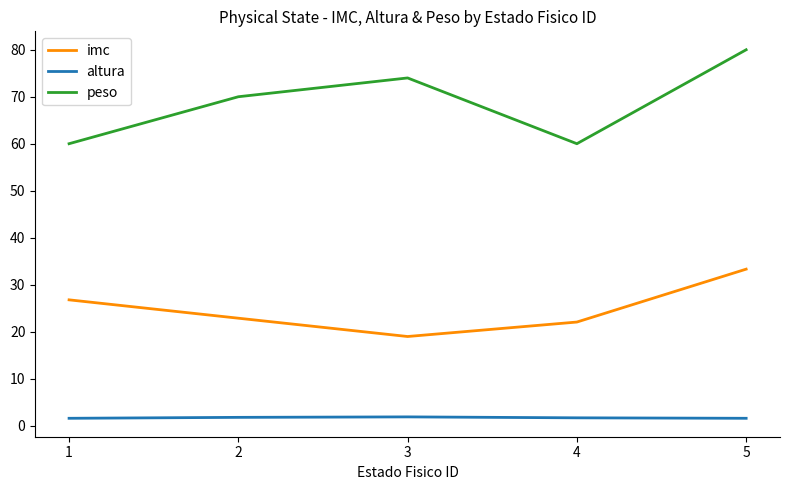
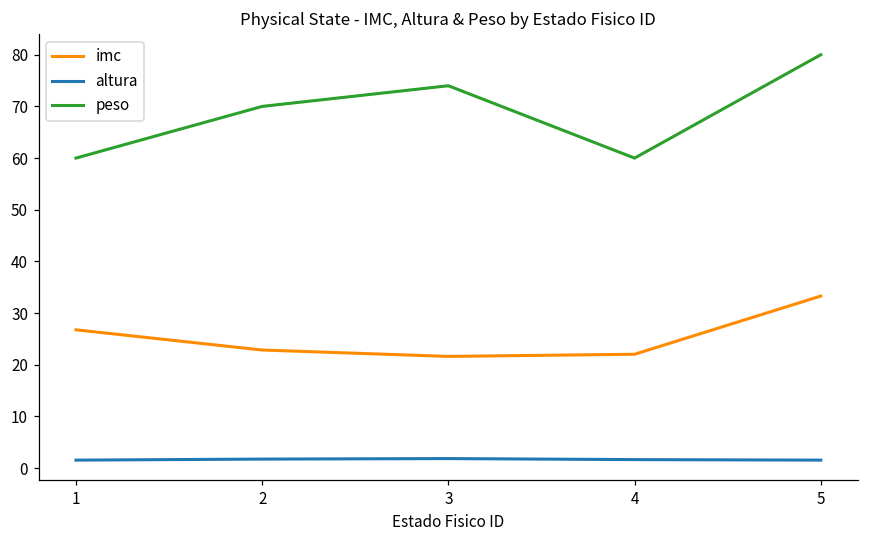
  {
    "imc": {
      "1": 27,
      "2": 23,
-     "3": 19,
+     "3": 22,
      "4": 22,
      "5": 33
    },
    "altura": {
      "1": 2,
      "2": 2,
      "3": 2,
      "4": 2,
      "5": 2
    },
    "peso": {
      "1": 60,
      "2": 70,
      "3": 74,
      "4": 60,
      "5": 80
    }
  }
